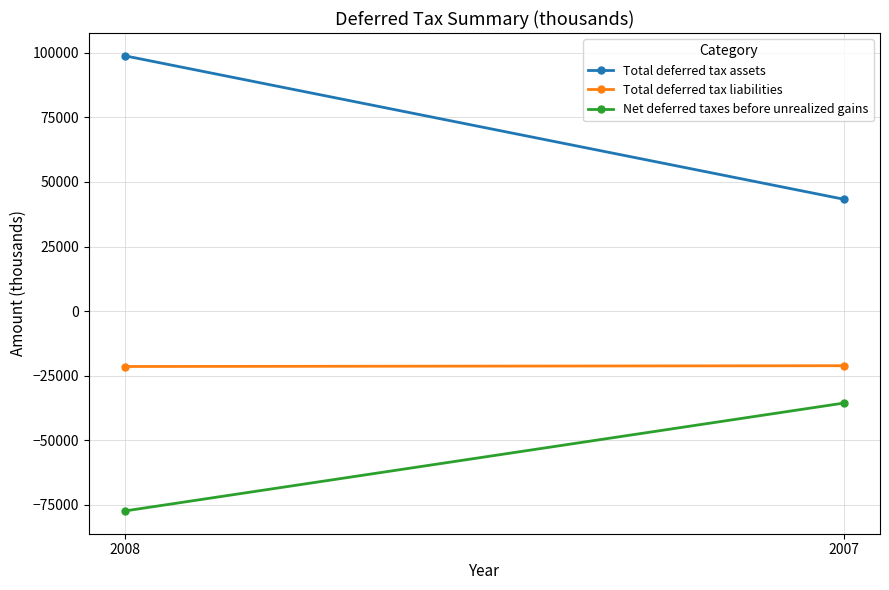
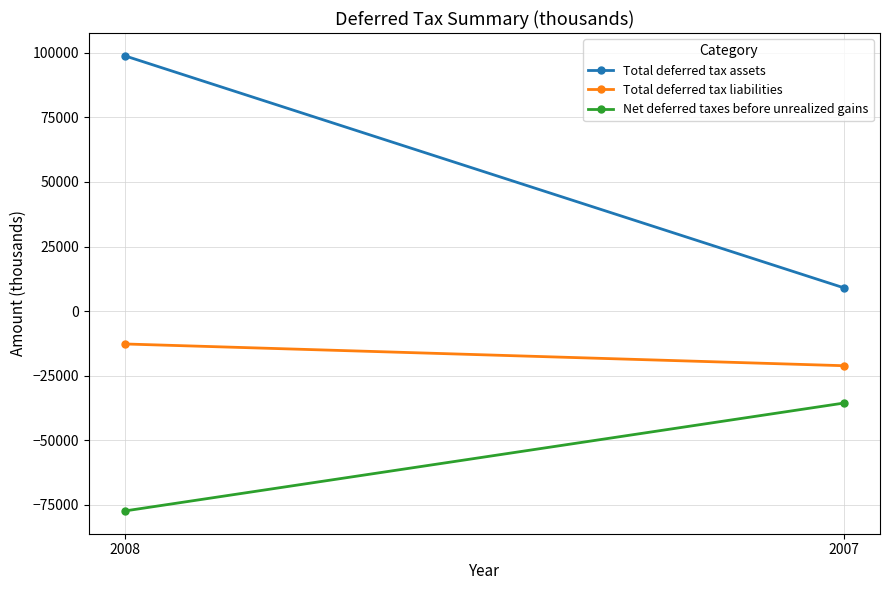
  {
    "Total deferred tax assets": {
      "2008": 99000,
-     "2007": 43000
+     "2007": 9000
    },
    "Total deferred tax liabilities": {
-     "2008": -21000,
+     "2008": -13000,
      "2007": -21000
    },
    "Net deferred taxes before unrealized gains": {
      "2008": -77000,
      "2007": -36000
    }
  }
